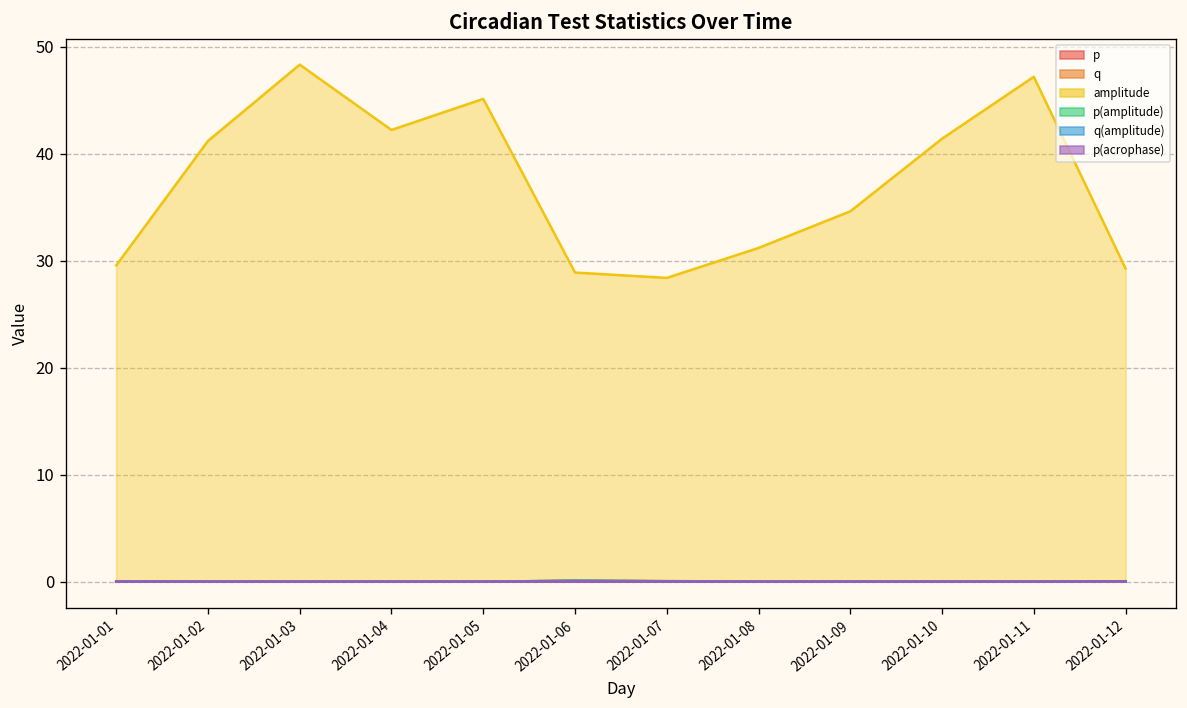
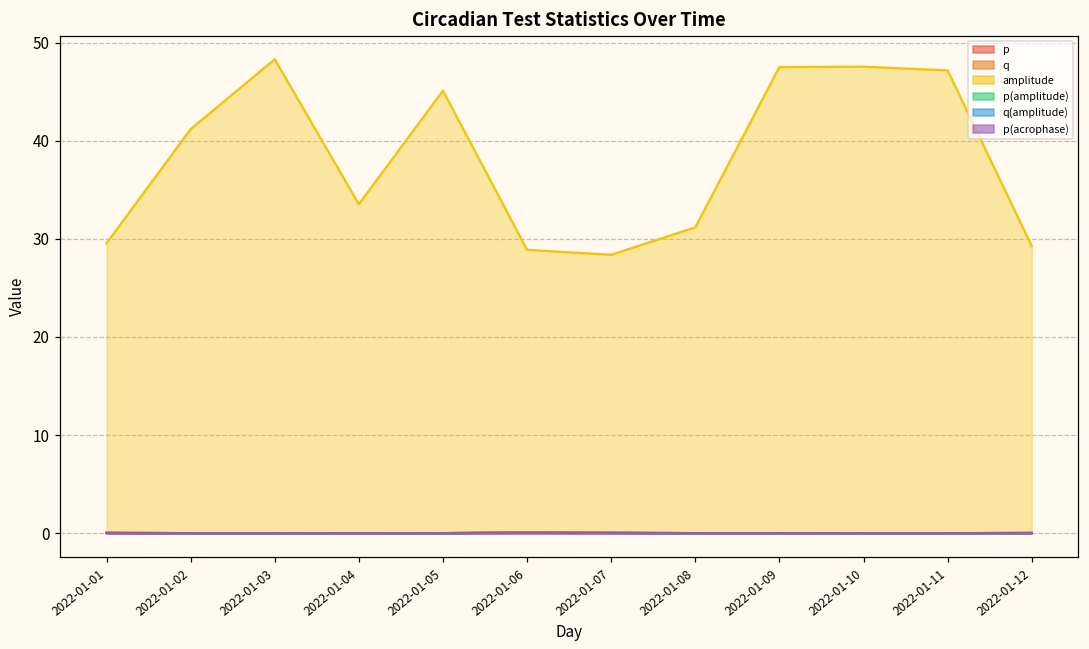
  {
    "amplitude": {
      "2022-01-01": 30,
      "2022-01-02": 41,
      "2022-01-03": 48,
-     "2022-01-04": 42,
+     "2022-01-04": 34,
      "2022-01-05": 45,
      "2022-01-06": 29,
      "2022-01-07": 28,
      "2022-01-08": 31,
-     "2022-01-09": 35,
-     "2022-01-10": 41,
+     "2022-01-09": 48,
+     "2022-01-10": 48,
      "2022-01-11": 47,
      "2022-01-12": 29
    }
  }
